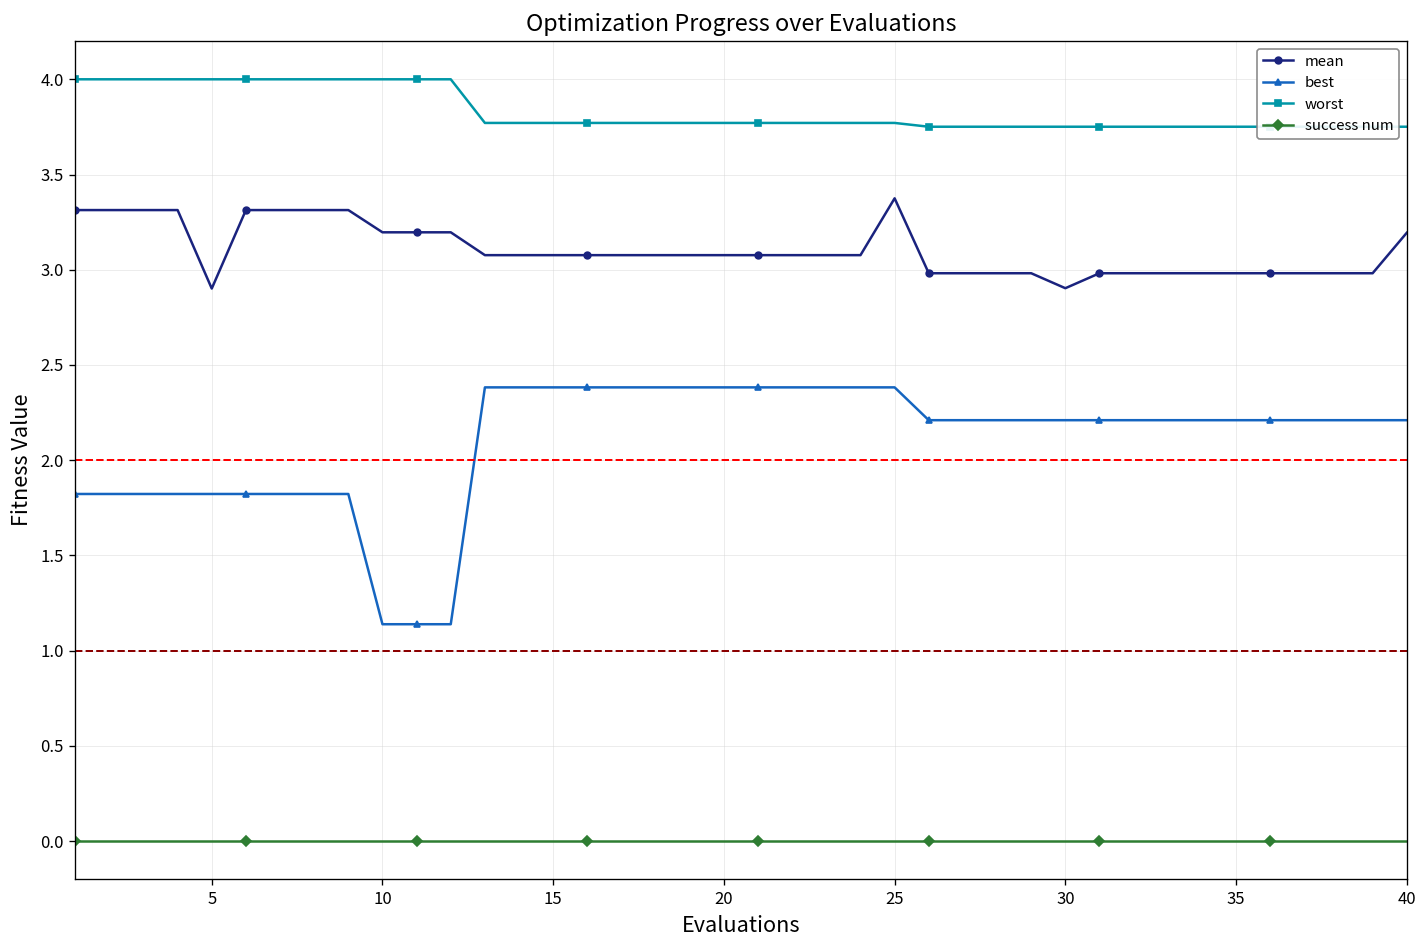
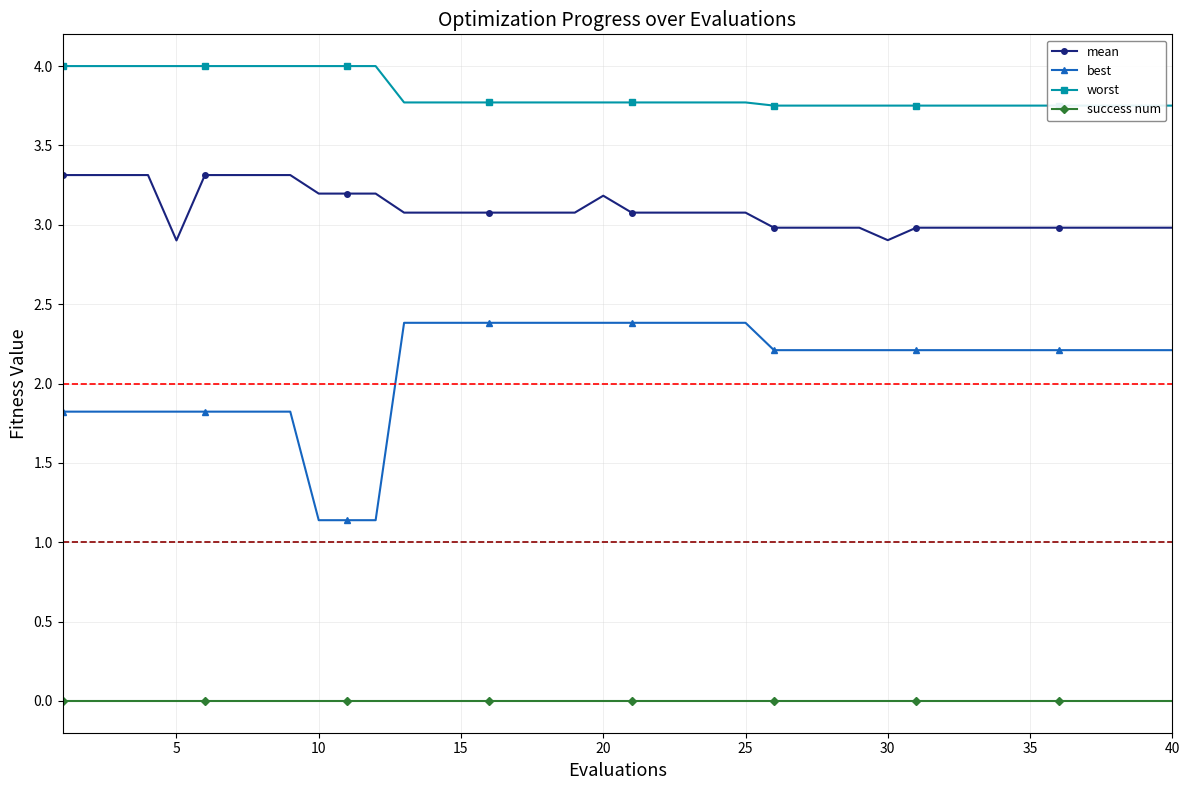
  {
    "mean": {
      "5": 2.90,
      "10": 3.20,
      "15": 3.08,
-     "20": 3.08,
-     "25": 3.38,
+     "20": 3.18,
+     "25": 3.08,
      "30": 2.90,
      "35": 2.98,
-     "40": 3.19
+     "40": 2.98
    },
    "success num": {
      "5": 0.00,
      "10": 0.00,
      "15": 0.00,
      "20": 0.00,
      "25": 0.00,
      "30": 0.00,
      "35": 0.00,
      "40": 0.00
    }
  }
